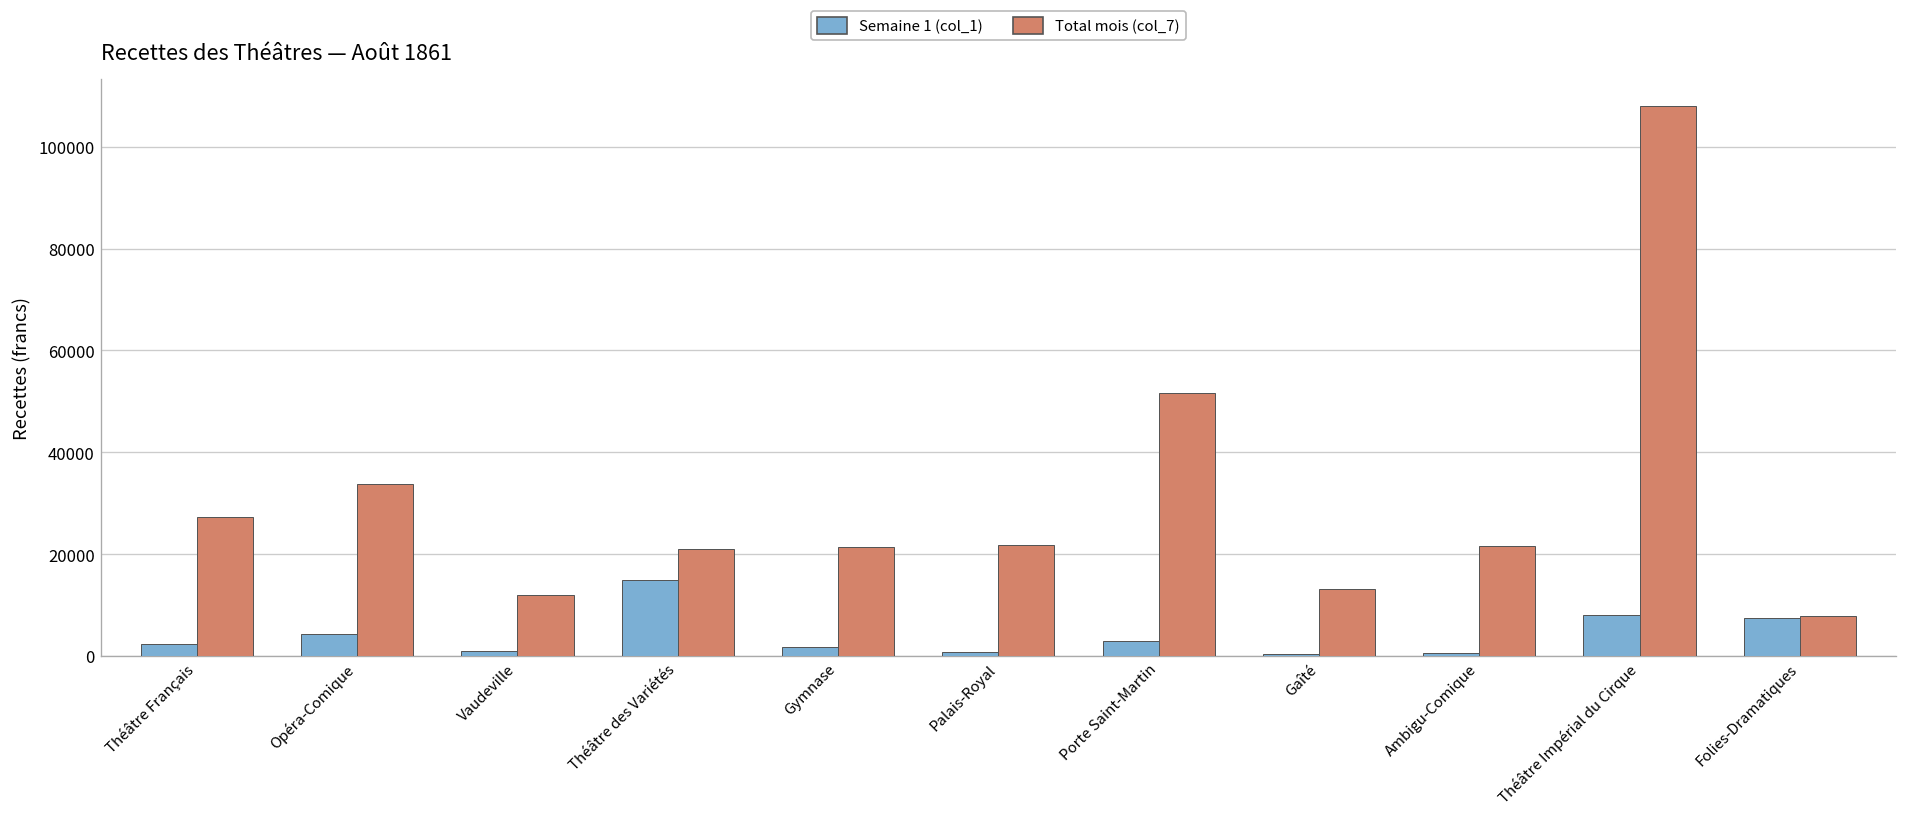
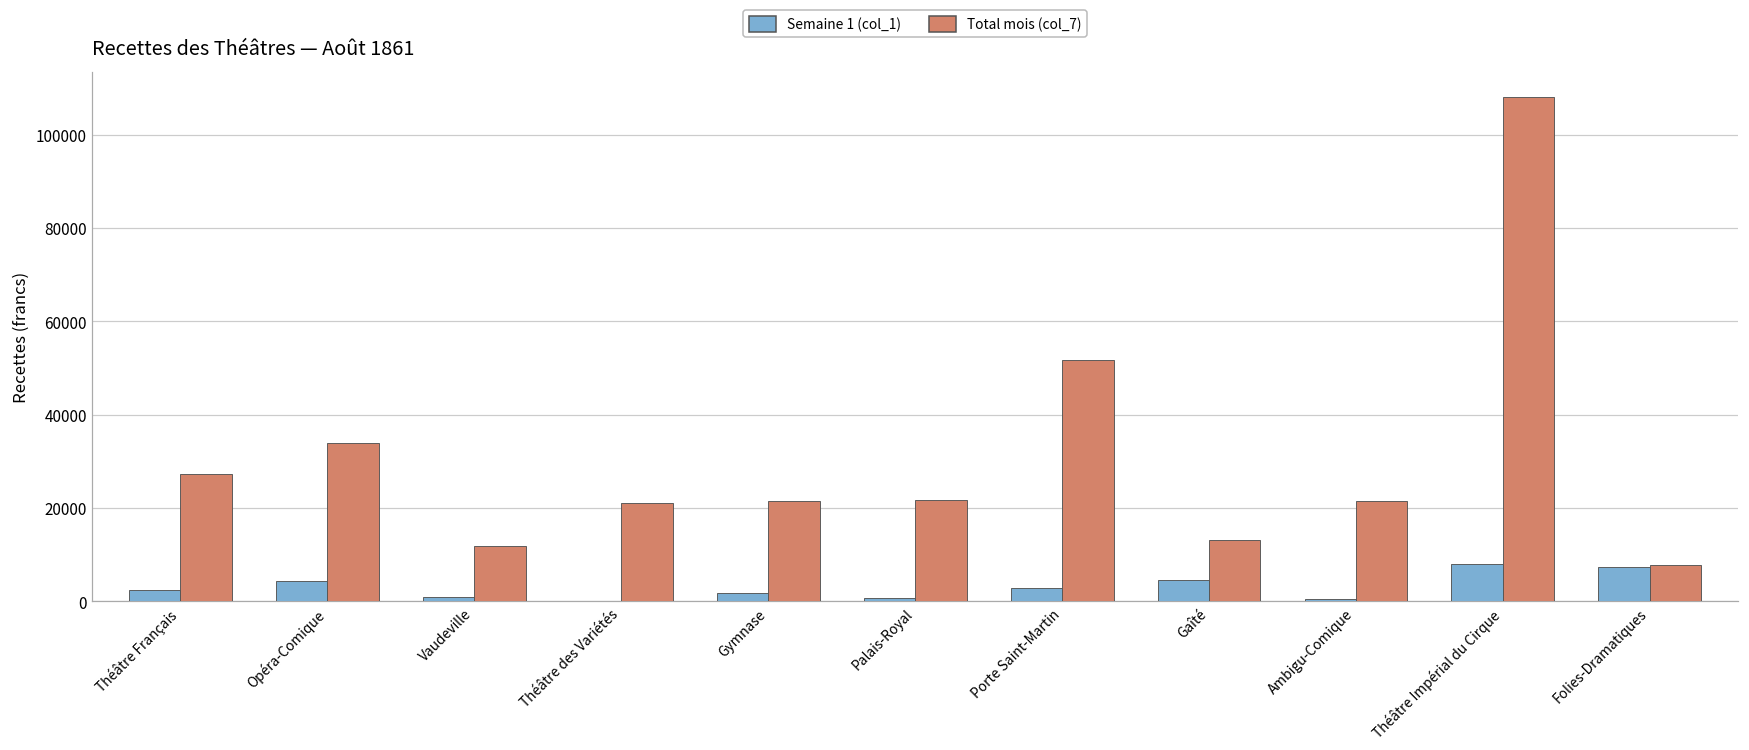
  {
    "Semaine 1 (col_1)": {
      "Théâtre Français": 2000,
      "Opéra-Comique": 4000,
      "Vaudeville": 1000,
-     "Théâtre des Variétés": 15000,
+     "Théâtre des Variétés": 0,
      "Gymnase": 2000,
      "Palais-Royal": 1000,
      "Porte Saint-Martin": 3000,
-     "Gaîté": 0,
+     "Gaîté": 5000,
      "Théâtre Impérial du Cirque": 8000,
      "Folies-Dramatiques": 7000
    },
    "Total mois (col_7)": {
      "Théâtre Français": 27000,
      "Opéra-Comique": 34000,
      "Vaudeville": 12000,
      "Théâtre des Variétés": 21000,
      "Gymnase": 21000,
      "Palais-Royal": 22000,
      "Porte Saint-Martin": 52000,
      "Gaîté": 13000,
      "Ambigu-Comique": 22000,
      "Théâtre Impérial du Cirque": 108000,
      "Folies-Dramatiques": 8000
    }
  }
